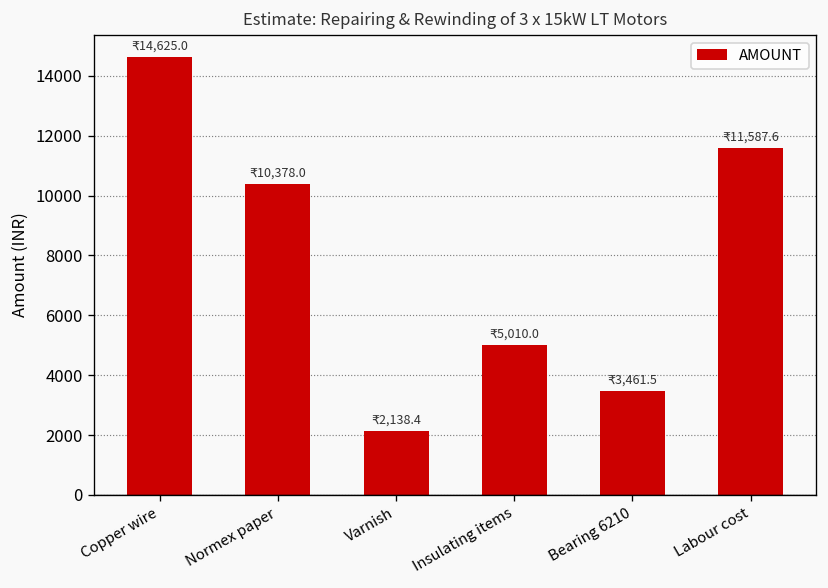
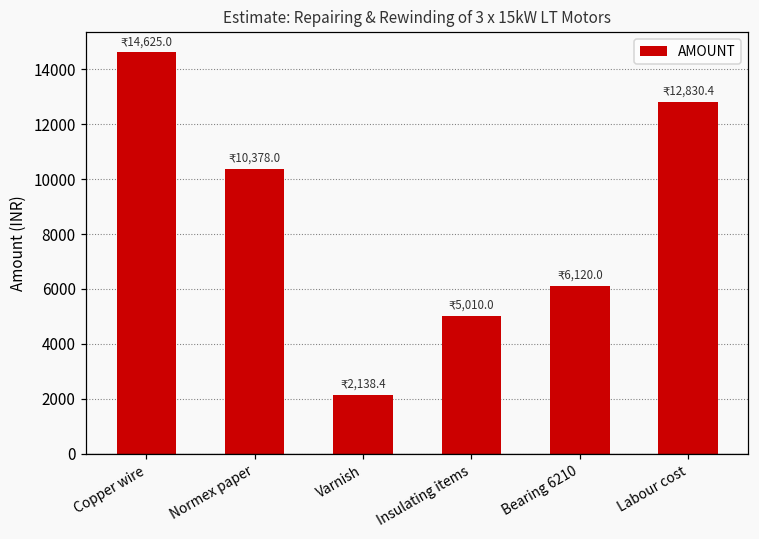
  {
    "Copper wire": "14,625.0",
    "Normex paper": "10,378.0",
    "Varnish": "2,138.4",
    "Insulating items": "5,010.0",
-   "Bearing 6210": "3,461.5",
-   "Labour cost": "11,587.6"
+   "Bearing 6210": "6,120.0",
+   "Labour cost": "12,830.4"
  }
